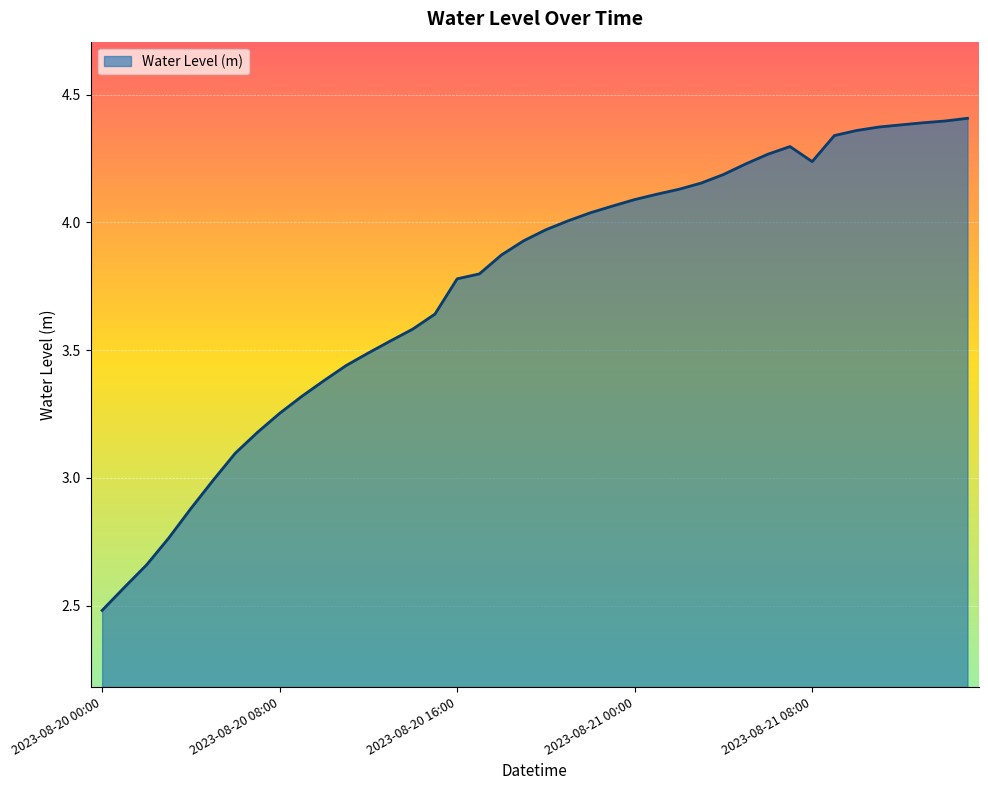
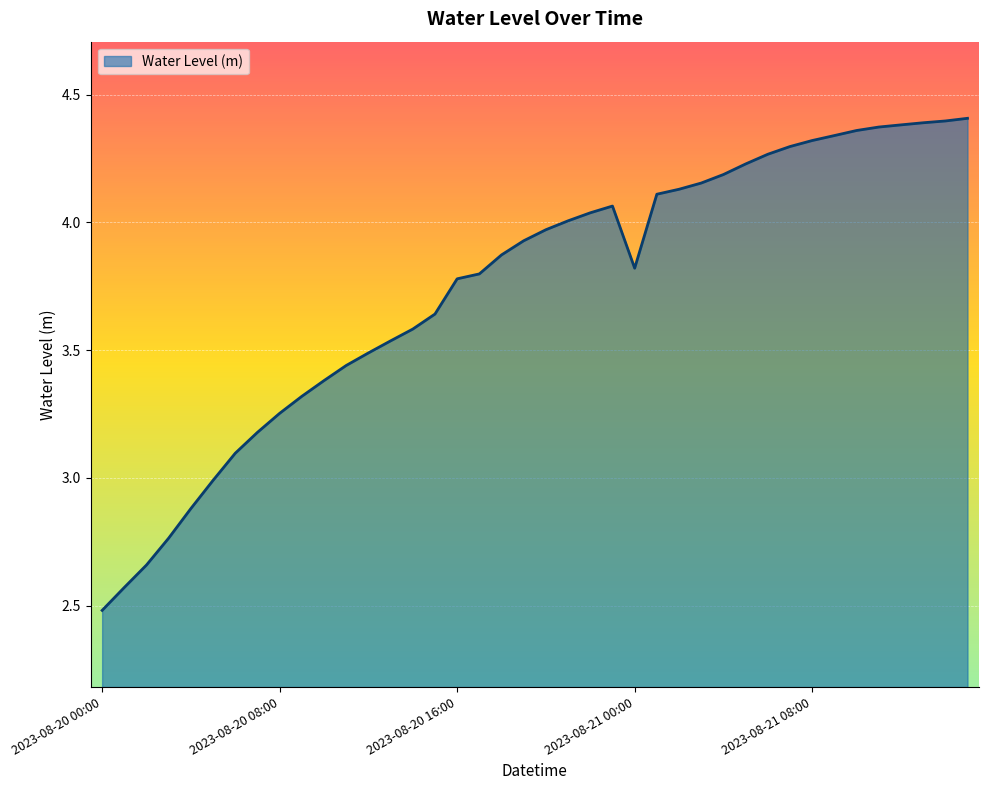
  {
    "2023-08-20 00:00": 2.48,
    "2023-08-20 08:00": 3.25,
    "2023-08-20 16:00": 3.78,
-   "2023-08-21 00:00": 4.09,
-   "2023-08-21 08:00": 4.24
+   "2023-08-21 00:00": 3.82,
+   "2023-08-21 08:00": 4.32
  }
